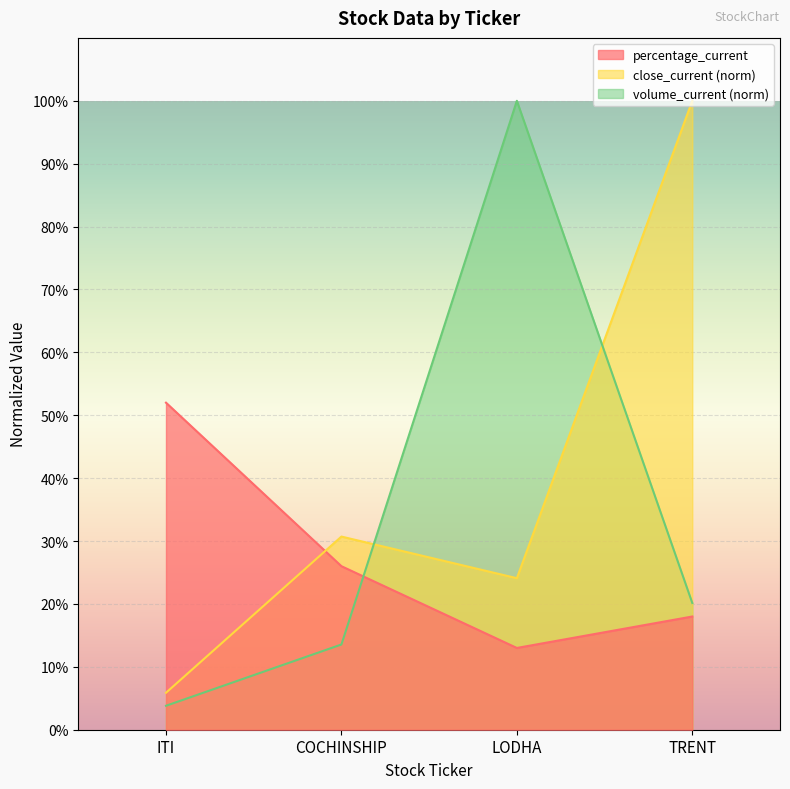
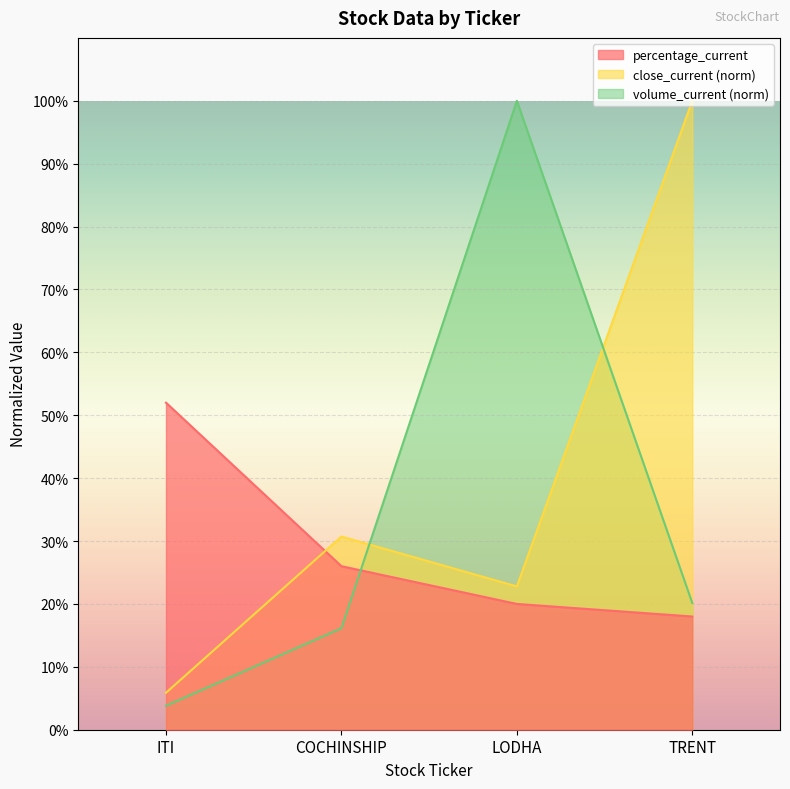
  {
    "percentage_current": {
      "ITI": "52%",
      "COCHINSHIP": "26%",
-     "LODHA": "13%",
+     "LODHA": "20%",
      "TRENT": "18%"
    },
    "close_current (norm)": {
      "ITI": "6%",
      "COCHINSHIP": "31%",
-     "LODHA": "24%"
+     "LODHA": "23%"
    },
    "volume_current (norm)": {
      "ITI": "4%",
-     "COCHINSHIP": "14%",
+     "COCHINSHIP": "16%",
      "LODHA": "100%",
      "TRENT": "20%"
    }
  }
